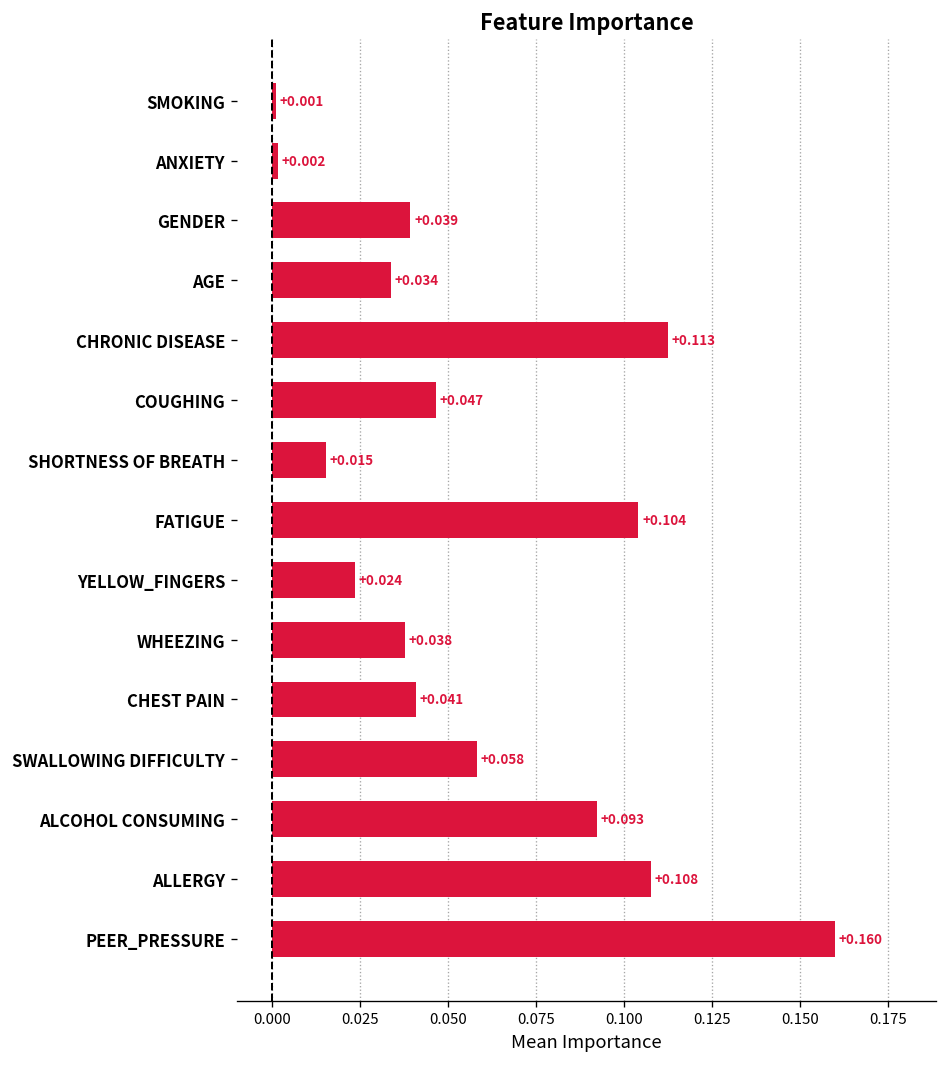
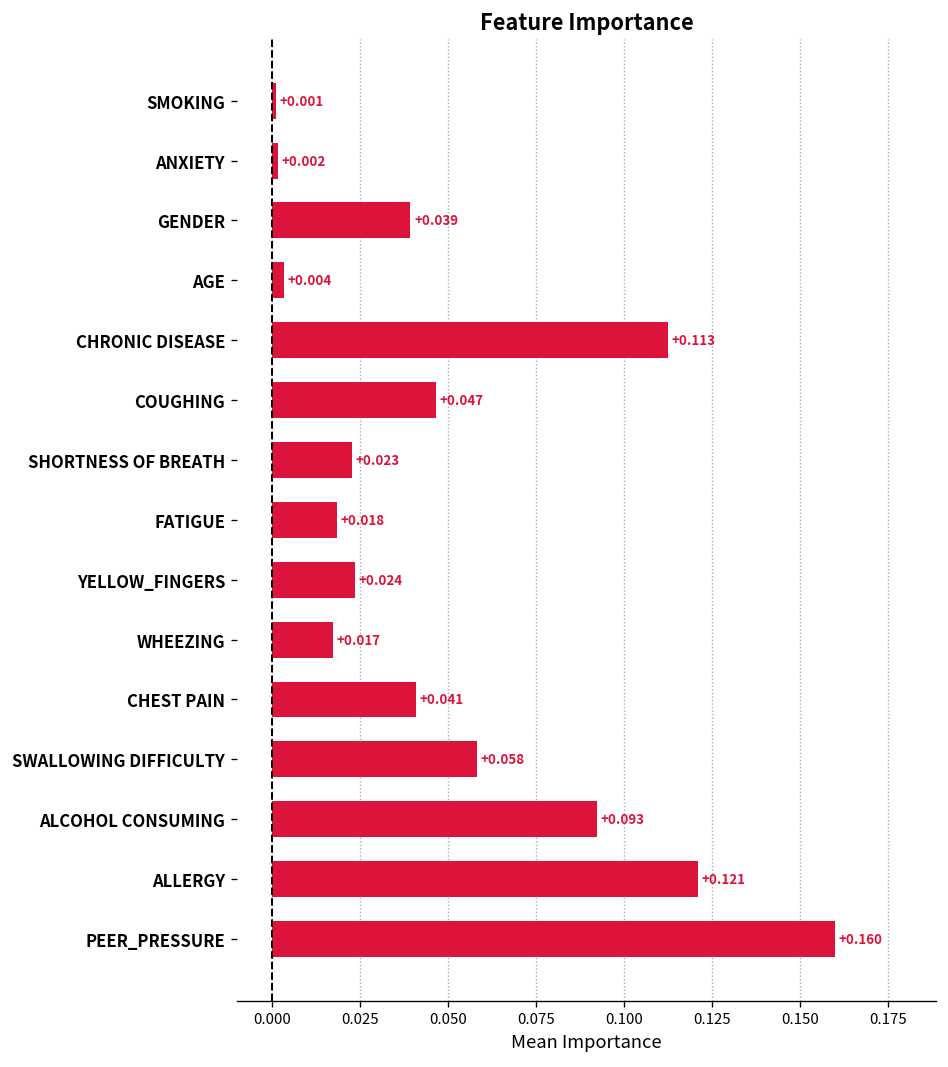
  {
    "SMOKING": "+0.001",
    "ANXIETY": "+0.002",
    "GENDER": "+0.039",
-   "AGE": "+0.034",
+   "AGE": "+0.004",
    "CHRONIC DISEASE": "+0.113",
    "COUGHING": "+0.047",
-   "SHORTNESS OF BREATH": "+0.015",
-   "FATIGUE": "+0.104",
+   "SHORTNESS OF BREATH": "+0.023",
+   "FATIGUE": "+0.018",
    "YELLOW_FINGERS": "+0.024",
-   "WHEEZING": "+0.038",
+   "WHEEZING": "+0.017",
    "CHEST PAIN": "+0.041",
    "SWALLOWING DIFFICULTY": "+0.058",
    "ALCOHOL CONSUMING": "+0.093",
-   "ALLERGY": "+0.108",
+   "ALLERGY": "+0.121",
    "PEER_PRESSURE": "+0.160"
  }
